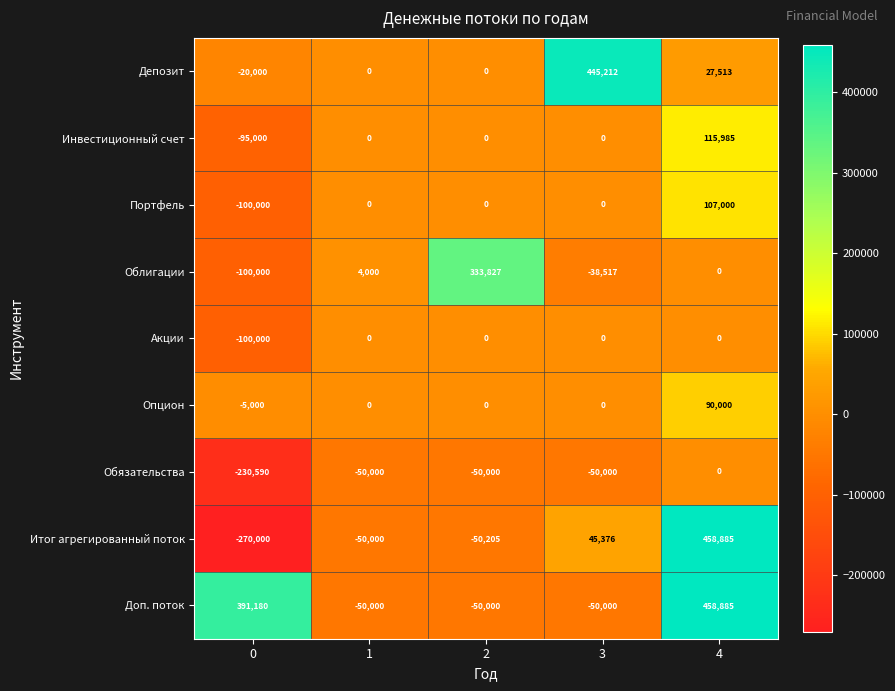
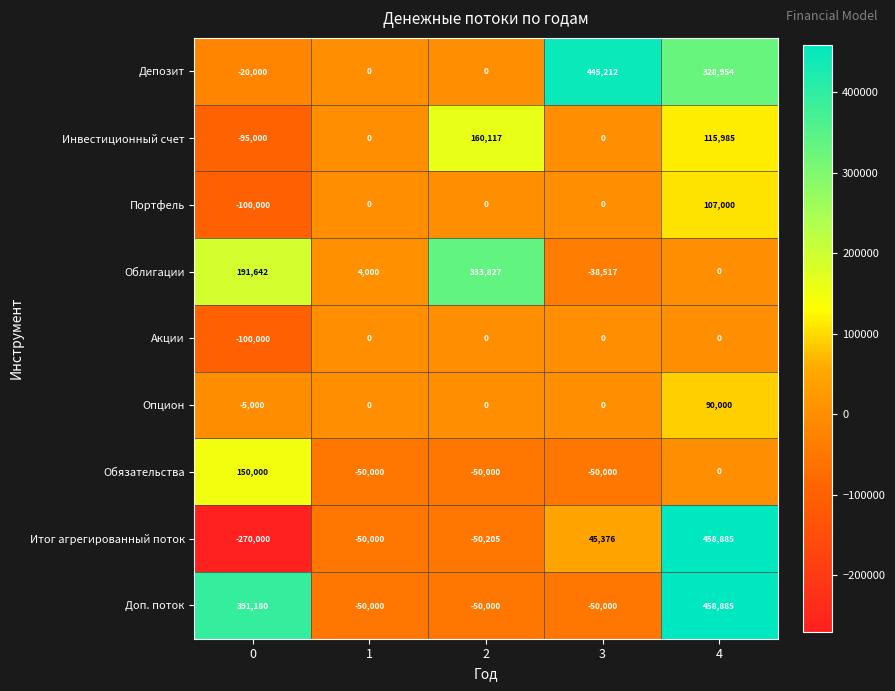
  {
    "Депозит": {
      "0": "-20,000",
      "1": "0",
      "2": "0",
      "3": "445,212",
-     "4": "27,513"
+     "4": "328,954"
    },
    "Инвестиционный счет": {
      "0": "-95,000",
      "1": "0",
-     "2": "0",
+     "2": "160,117",
      "3": "0",
      "4": "115,985"
    },
    "Портфель": {
      "0": "-100,000",
      "1": "0",
      "2": "0",
      "3": "0",
      "4": "107,000"
    },
    "Облигации": {
-     "0": "-100,000",
+     "0": "191,642",
      "1": "4,000",
      "2": "333,827",
      "3": "-38,517",
      "4": "0"
    },
    "Акции": {
      "0": "-100,000",
      "1": "0",
      "2": "0",
      "3": "0",
      "4": "0"
    },
    "Опцион": {
      "0": "-5,000",
      "1": "0",
      "2": "0",
      "3": "0",
      "4": "90,000"
    },
    "Обязательства": {
-     "0": "-230,590",
+     "0": "150,000",
      "1": "-50,000",
      "2": "-50,000",
      "3": "-50,000",
      "4": "0"
    },
    "Итог агрегированный поток": {
      "0": "-270,000",
      "1": "-50,000",
      "2": "-50,205",
      "3": "45,376",
      "4": "458,885"
    },
    "Доп. поток": {
      "0": "391,180",
      "1": "-50,000",
      "2": "-50,000",
      "3": "-50,000",
      "4": "458,885"
    }
  }
